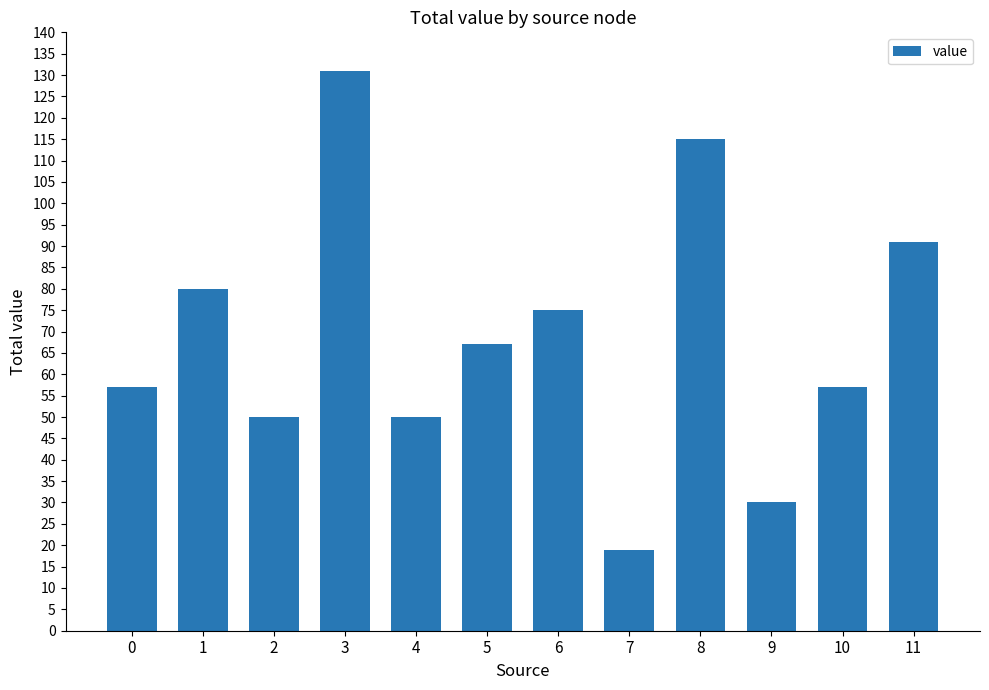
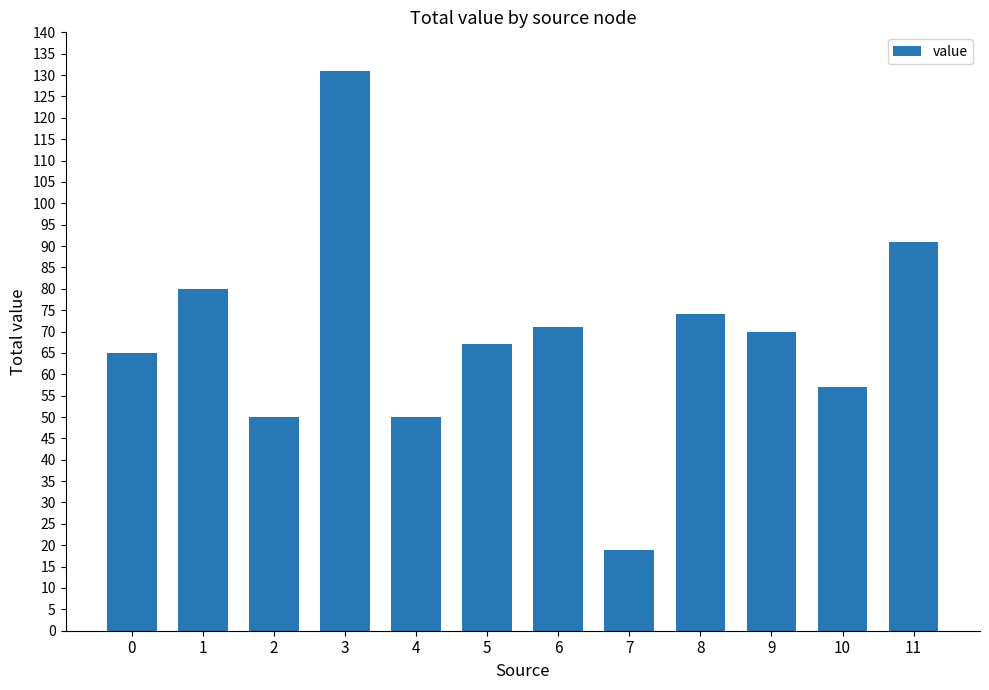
  {
-   "0": 57,
+   "0": 65,
    "1": 80,
    "2": 50,
    "3": 131,
    "4": 50,
    "5": 67,
-   "6": 75,
+   "6": 71,
    "7": 19,
-   "8": 115,
-   "9": 30,
+   "8": 74,
+   "9": 70,
    "10": 57,
    "11": 91
  }
